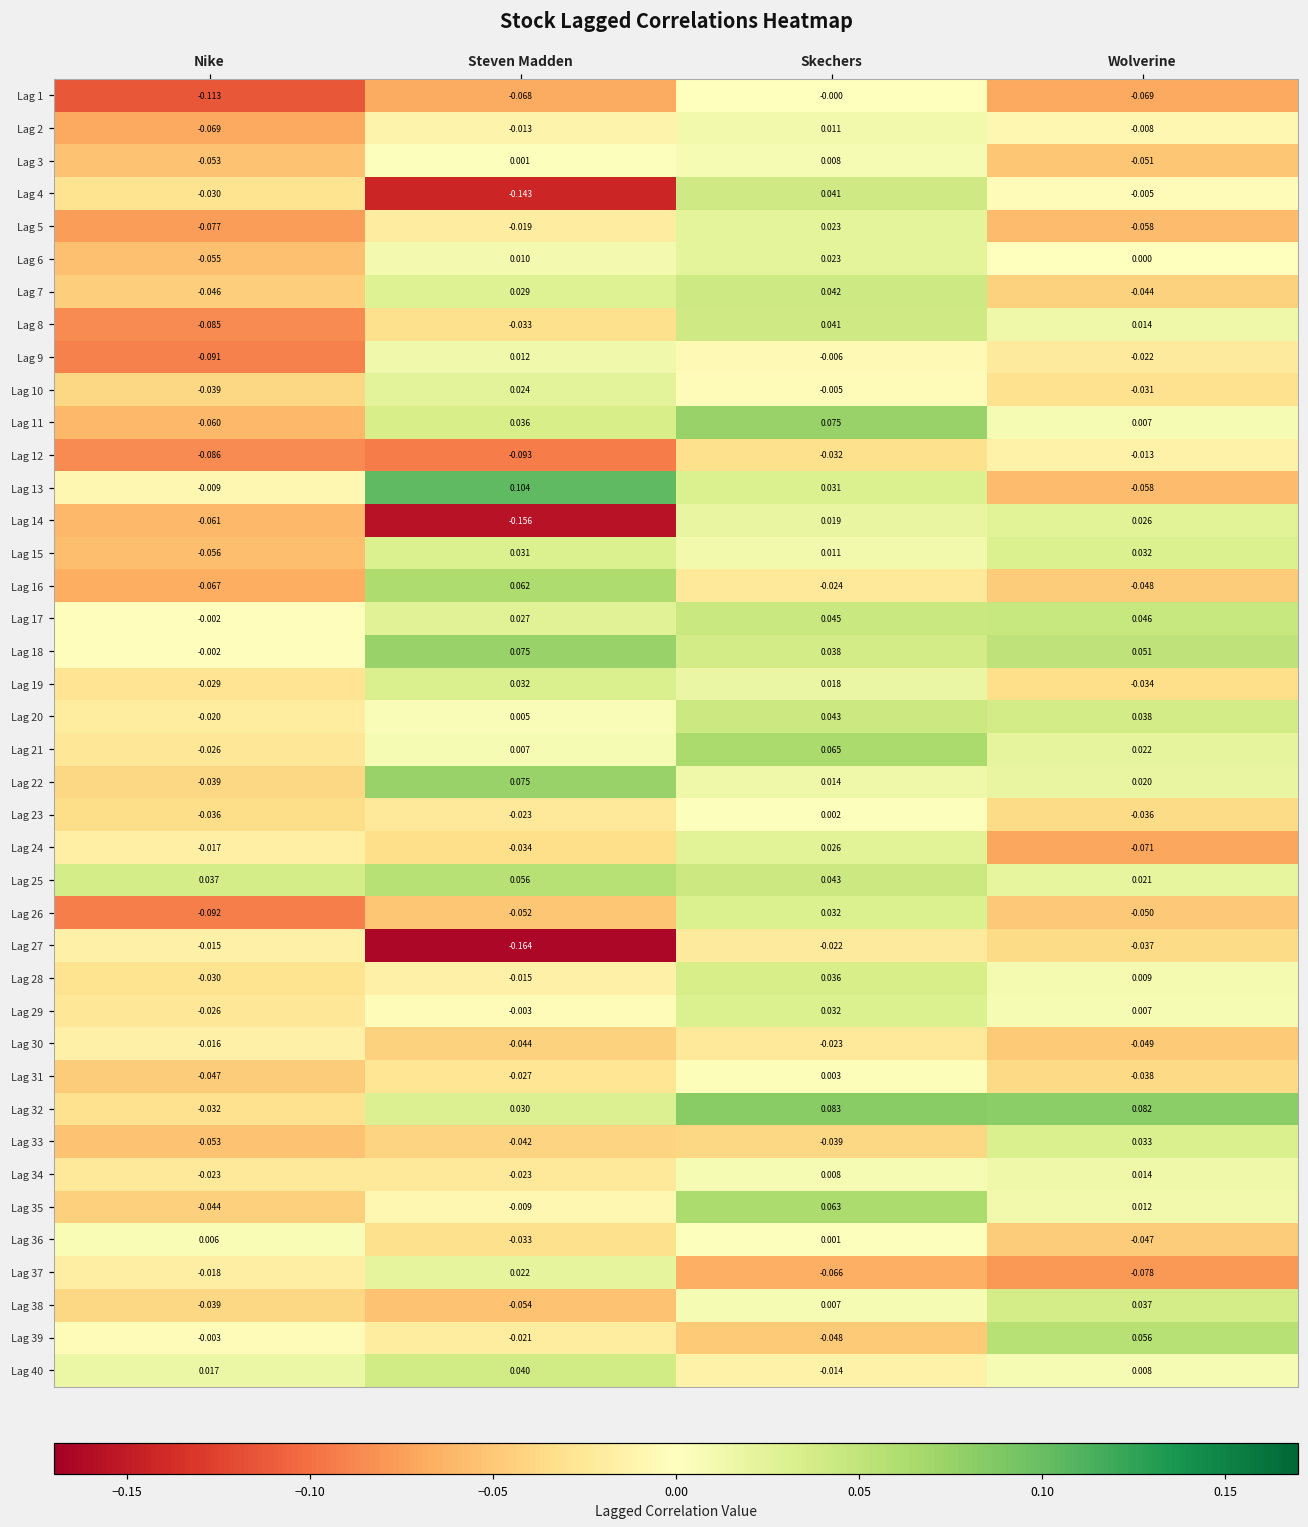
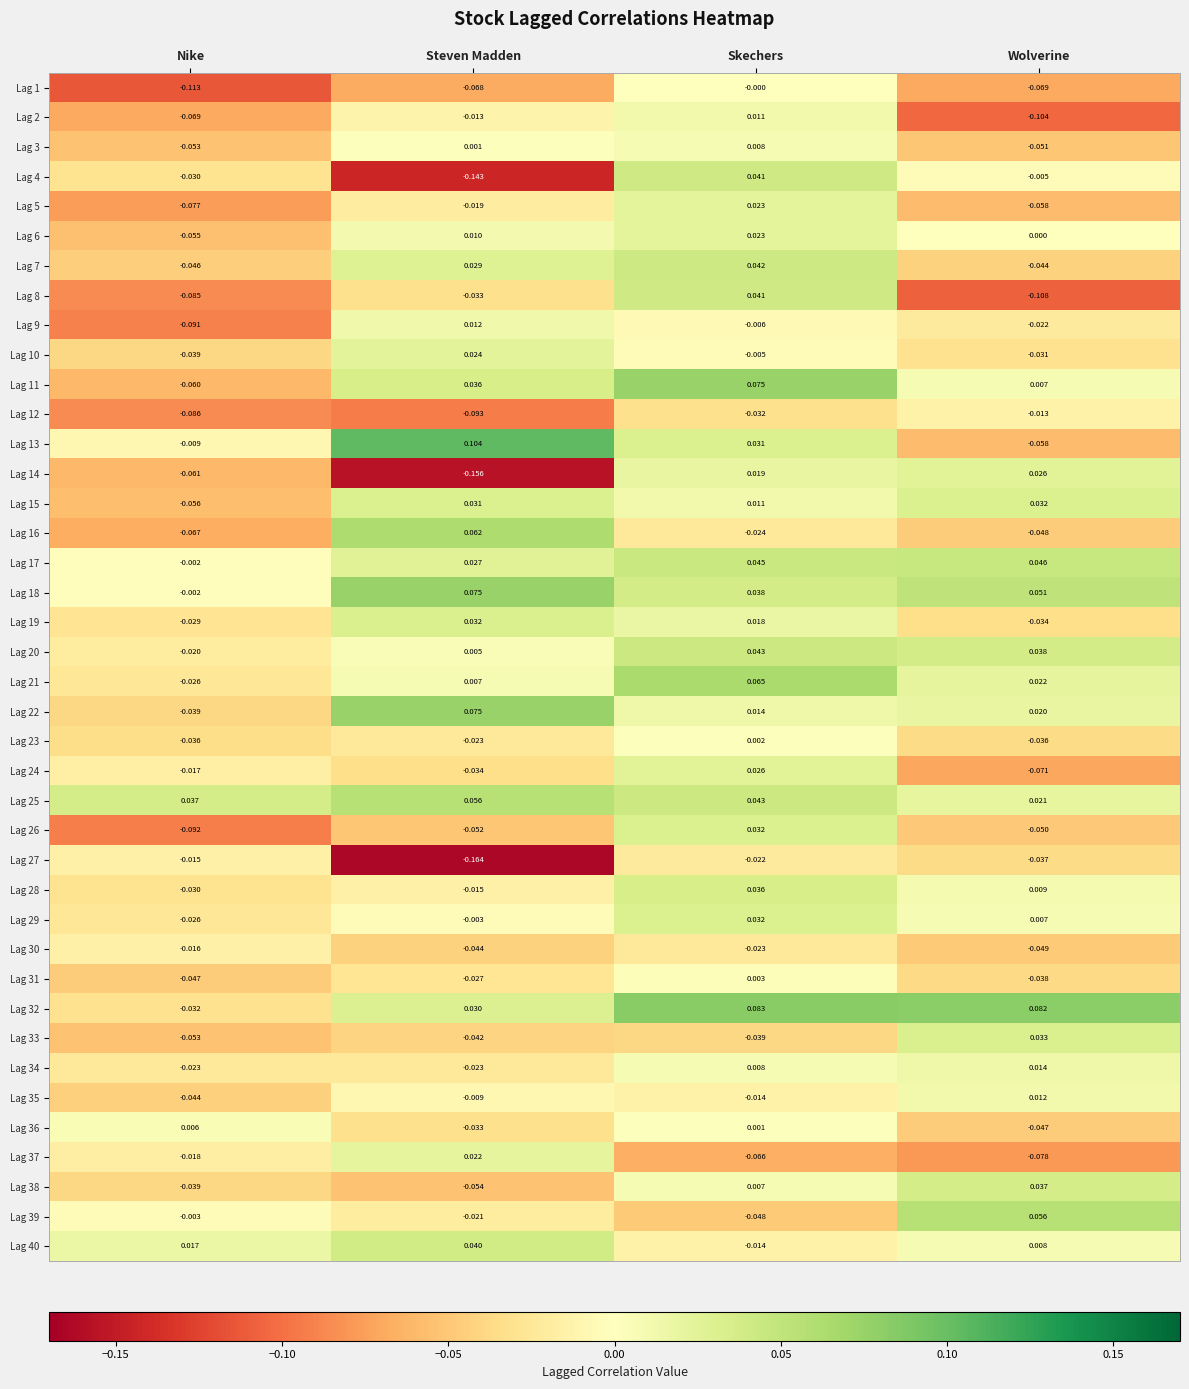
  {
    "Lag 1": {
      "Nike": -0.113,
      "Steven Madden": -0.068,
      "Skechers": -0.000,
      "Wolverine": -0.069
    },
    "Lag 2": {
      "Nike": -0.069,
      "Steven Madden": -0.013,
      "Skechers": 0.011,
-     "Wolverine": -0.008
+     "Wolverine": -0.104
    },
    "Lag 3": {
      "Nike": -0.053,
      "Steven Madden": 0.001,
      "Skechers": 0.008,
      "Wolverine": -0.051
    },
    "Lag 4": {
      "Nike": -0.030,
      "Steven Madden": -0.143,
      "Skechers": 0.041,
      "Wolverine": -0.005
    },
    "Lag 5": {
      "Nike": -0.077,
      "Steven Madden": -0.019,
      "Skechers": 0.023,
      "Wolverine": -0.058
    },
    "Lag 6": {
      "Nike": -0.055,
      "Steven Madden": 0.010,
      "Skechers": 0.023,
      "Wolverine": 0.000
    },
    "Lag 7": {
      "Nike": -0.046,
      "Steven Madden": 0.029,
      "Skechers": 0.042,
      "Wolverine": -0.044
    },
    "Lag 8": {
      "Nike": -0.085,
      "Steven Madden": -0.033,
      "Skechers": 0.041,
-     "Wolverine": 0.014
+     "Wolverine": -0.108
    },
    "Lag 9": {
      "Nike": -0.091,
      "Steven Madden": 0.012,
      "Skechers": -0.006,
      "Wolverine": -0.022
    },
    "Lag 10": {
      "Nike": -0.039,
      "Steven Madden": 0.024,
      "Skechers": -0.005,
      "Wolverine": -0.031
    },
    "Lag 11": {
      "Nike": -0.060,
      "Steven Madden": 0.036,
      "Skechers": 0.075,
      "Wolverine": 0.007
    },
    "Lag 12": {
      "Nike": -0.086,
      "Steven Madden": -0.093,
      "Skechers": -0.032,
      "Wolverine": -0.013
    },
    "Lag 13": {
      "Nike": -0.009,
      "Steven Madden": 0.104,
      "Skechers": 0.031,
      "Wolverine": -0.058
    },
    "Lag 14": {
      "Nike": -0.061,
      "Steven Madden": -0.156,
      "Skechers": 0.019,
      "Wolverine": 0.026
    },
    "Lag 15": {
      "Nike": -0.056,
      "Steven Madden": 0.031,
      "Skechers": 0.011,
      "Wolverine": 0.032
    },
    "Lag 16": {
      "Nike": -0.067,
      "Steven Madden": 0.062,
      "Skechers": -0.024,
      "Wolverine": -0.048
    },
    "Lag 17": {
      "Nike": -0.002,
      "Steven Madden": 0.027,
      "Skechers": 0.045,
      "Wolverine": 0.046
    },
    "Lag 18": {
      "Nike": -0.002,
      "Steven Madden": 0.075,
      "Skechers": 0.038,
      "Wolverine": 0.051
    },
    "Lag 19": {
      "Nike": -0.029,
      "Steven Madden": 0.032,
      "Skechers": 0.018,
      "Wolverine": -0.034
    },
    "Lag 20": {
      "Nike": -0.020,
      "Steven Madden": 0.005,
      "Skechers": 0.043,
      "Wolverine": 0.038
    },
    "Lag 21": {
      "Nike": -0.026,
      "Steven Madden": 0.007,
      "Skechers": 0.065,
      "Wolverine": 0.022
    },
    "Lag 22": {
      "Nike": -0.039,
      "Steven Madden": 0.075,
      "Skechers": 0.014,
      "Wolverine": 0.020
    },
    "Lag 23": {
      "Nike": -0.036,
      "Steven Madden": -0.023,
      "Skechers": 0.002,
      "Wolverine": -0.036
    },
    "Lag 24": {
      "Nike": -0.017,
      "Steven Madden": -0.034,
      "Skechers": 0.026,
      "Wolverine": -0.071
    },
    "Lag 25": {
      "Nike": 0.037,
      "Steven Madden": 0.056,
      "Skechers": 0.043,
      "Wolverine": 0.021
    },
    "Lag 26": {
      "Nike": -0.092,
      "Steven Madden": -0.052,
      "Skechers": 0.032,
      "Wolverine": -0.050
    },
    "Lag 27": {
      "Nike": -0.015,
      "Steven Madden": -0.164,
      "Skechers": -0.022,
      "Wolverine": -0.037
    },
    "Lag 28": {
      "Nike": -0.030,
      "Steven Madden": -0.015,
      "Skechers": 0.036,
      "Wolverine": 0.009
    },
    "Lag 29": {
      "Nike": -0.026,
      "Steven Madden": -0.003,
      "Skechers": 0.032,
      "Wolverine": 0.007
    },
    "Lag 30": {
      "Nike": -0.016,
      "Steven Madden": -0.044,
      "Skechers": -0.023,
      "Wolverine": -0.049
    },
    "Lag 31": {
      "Nike": -0.047,
      "Steven Madden": -0.027,
      "Skechers": 0.003,
      "Wolverine": -0.038
    },
    "Lag 32": {
      "Nike": -0.032,
      "Steven Madden": 0.030,
      "Skechers": 0.083,
      "Wolverine": 0.082
    },
    "Lag 33": {
      "Nike": -0.053,
      "Steven Madden": -0.042,
      "Skechers": -0.039,
      "Wolverine": 0.033
    },
    "Lag 34": {
      "Nike": -0.023,
      "Steven Madden": -0.023,
      "Skechers": 0.008,
      "Wolverine": 0.014
    },
    "Lag 35": {
      "Nike": -0.044,
      "Steven Madden": -0.009,
-     "Skechers": 0.063,
+     "Skechers": -0.014,
      "Wolverine": 0.012
    },
    "Lag 36": {
      "Nike": 0.006,
      "Steven Madden": -0.033,
      "Skechers": 0.001,
      "Wolverine": -0.047
    },
    "Lag 37": {
      "Nike": -0.018,
      "Steven Madden": 0.022,
      "Skechers": -0.066,
      "Wolverine": -0.078
    },
    "Lag 38": {
      "Nike": -0.039,
      "Steven Madden": -0.054,
      "Skechers": 0.007,
      "Wolverine": 0.037
    },
    "Lag 39": {
      "Nike": -0.003,
      "Steven Madden": -0.021,
      "Skechers": -0.048,
      "Wolverine": 0.056
    },
    "Lag 40": {
      "Nike": 0.017,
      "Steven Madden": 0.040,
      "Skechers": -0.014,
      "Wolverine": 0.008
    }
  }
